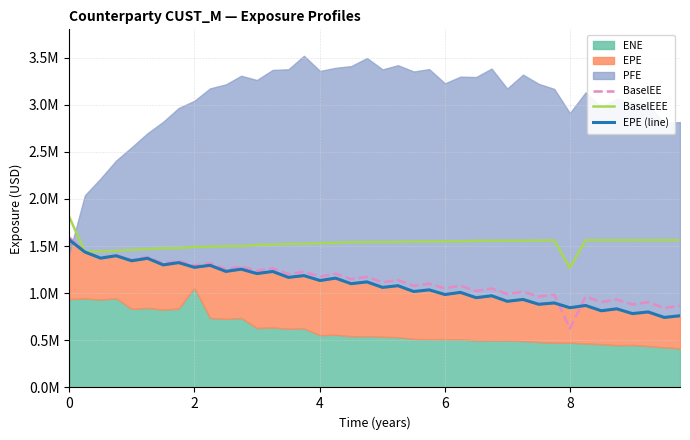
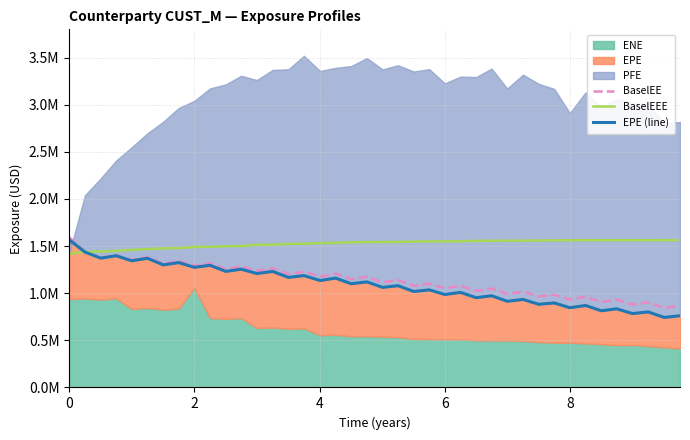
  {
    "ENE": {
      "0": 900000,
      "2": 1100000,
      "6": 500000,
      "8": 500000
    },
    "BaselEE": {
      "6": 1100000,
-     "8": 600000
+     "8": 900000
    },
    "BaselEEE": {
-     "0": 1800000,
+     "0": 1400000,
      "2": 1500000,
      "6": 1500000,
-     "8": 1300000
+     "8": 1600000
    },
    "EPE": {
      "6": 1000000,
      "8": 800000
    }
  }
